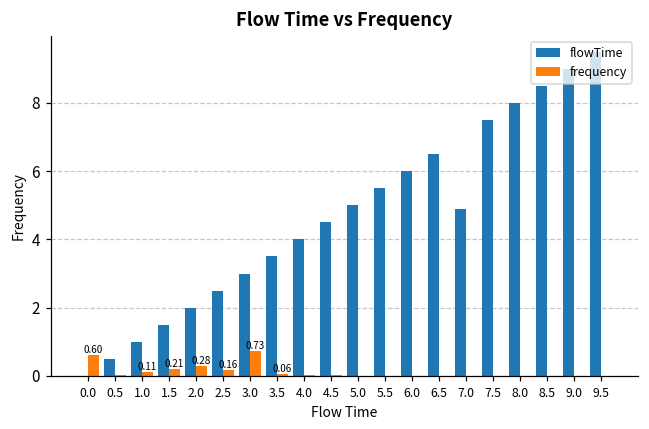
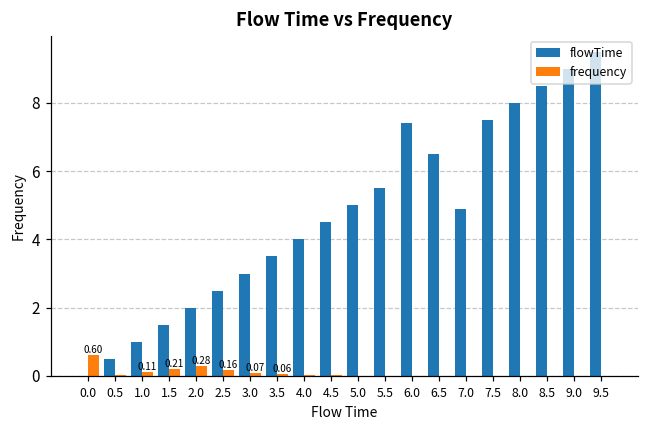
  {
    "flowTime": {
      "0.0": 0.0,
      "0.5": 0.5,
      "1.0": 1.0,
      "1.5": 1.5,
      "2.0": 2.0,
      "2.5": 2.5,
      "3.0": 3.0,
      "3.5": 3.5,
      "4.0": 4.0,
      "4.5": 4.5,
      "5.0": 5.0,
      "5.5": 5.5,
-     "6.0": 6.0,
+     "6.0": 7.4,
      "6.5": 6.5,
      "7.0": 4.9,
      "7.5": 7.5,
      "8.0": 8.0,
      "8.5": 8.5
    },
    "frequency": {
      "0.0": 0.60,
      "1.0": 0.11,
      "1.5": 0.21,
      "2.0": 0.28,
      "2.5": 0.16,
-     "3.0": 0.73,
+     "3.0": 0.07,
      "3.5": 0.06
    }
  }
